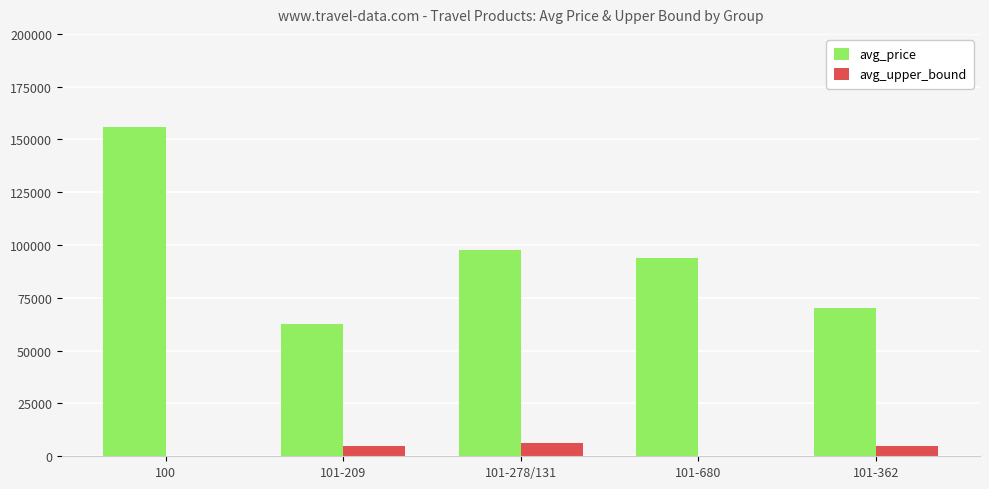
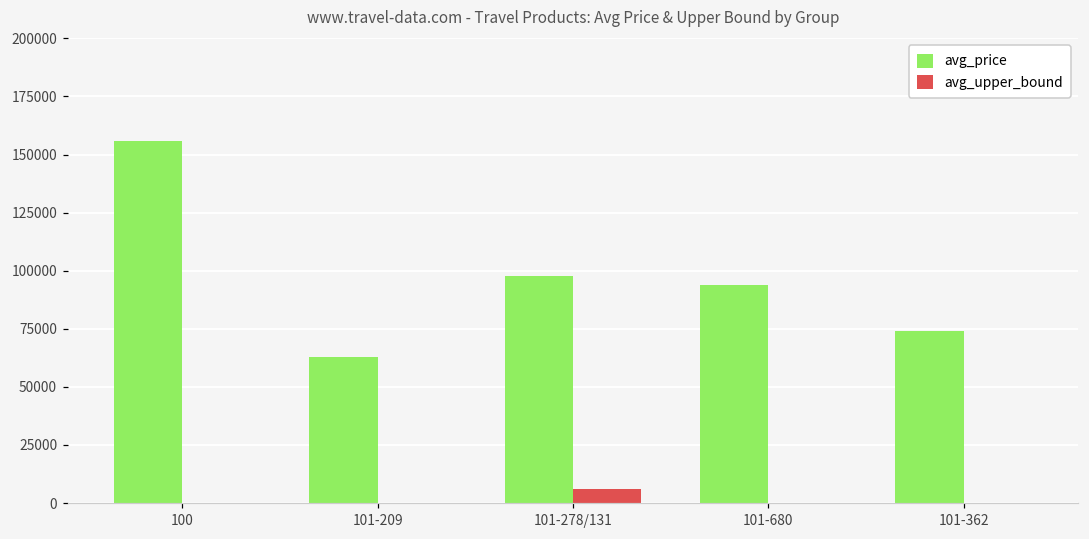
  {
    "avg_price": {
      "100": 156000,
      "101-209": 63000,
      "101-278/131": 98000,
      "101-680": 94000,
-     "101-362": 70000
+     "101-362": 74000
    },
    "avg_upper_bound": {
-     "101-209": 5000,
+     "101-209": 0,
      "101-278/131": 6000,
-     "101-362": 5000
+     "101-362": 0
    }
  }
